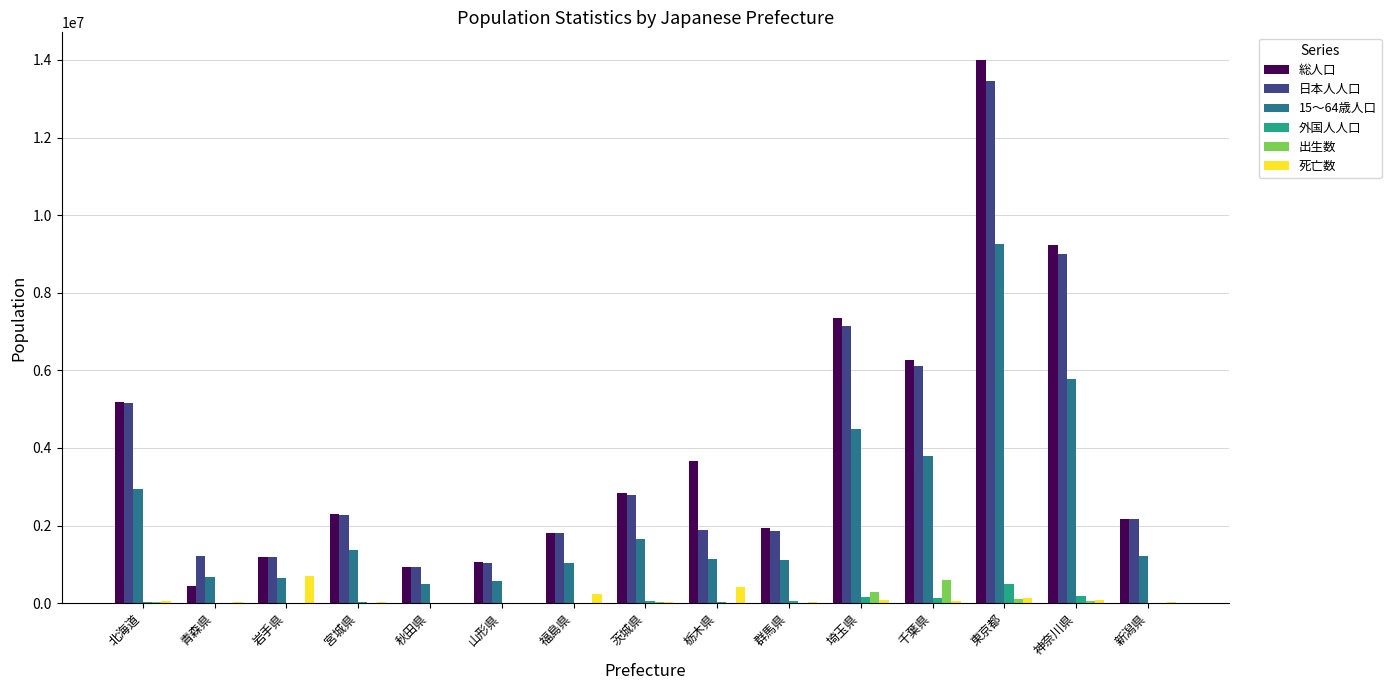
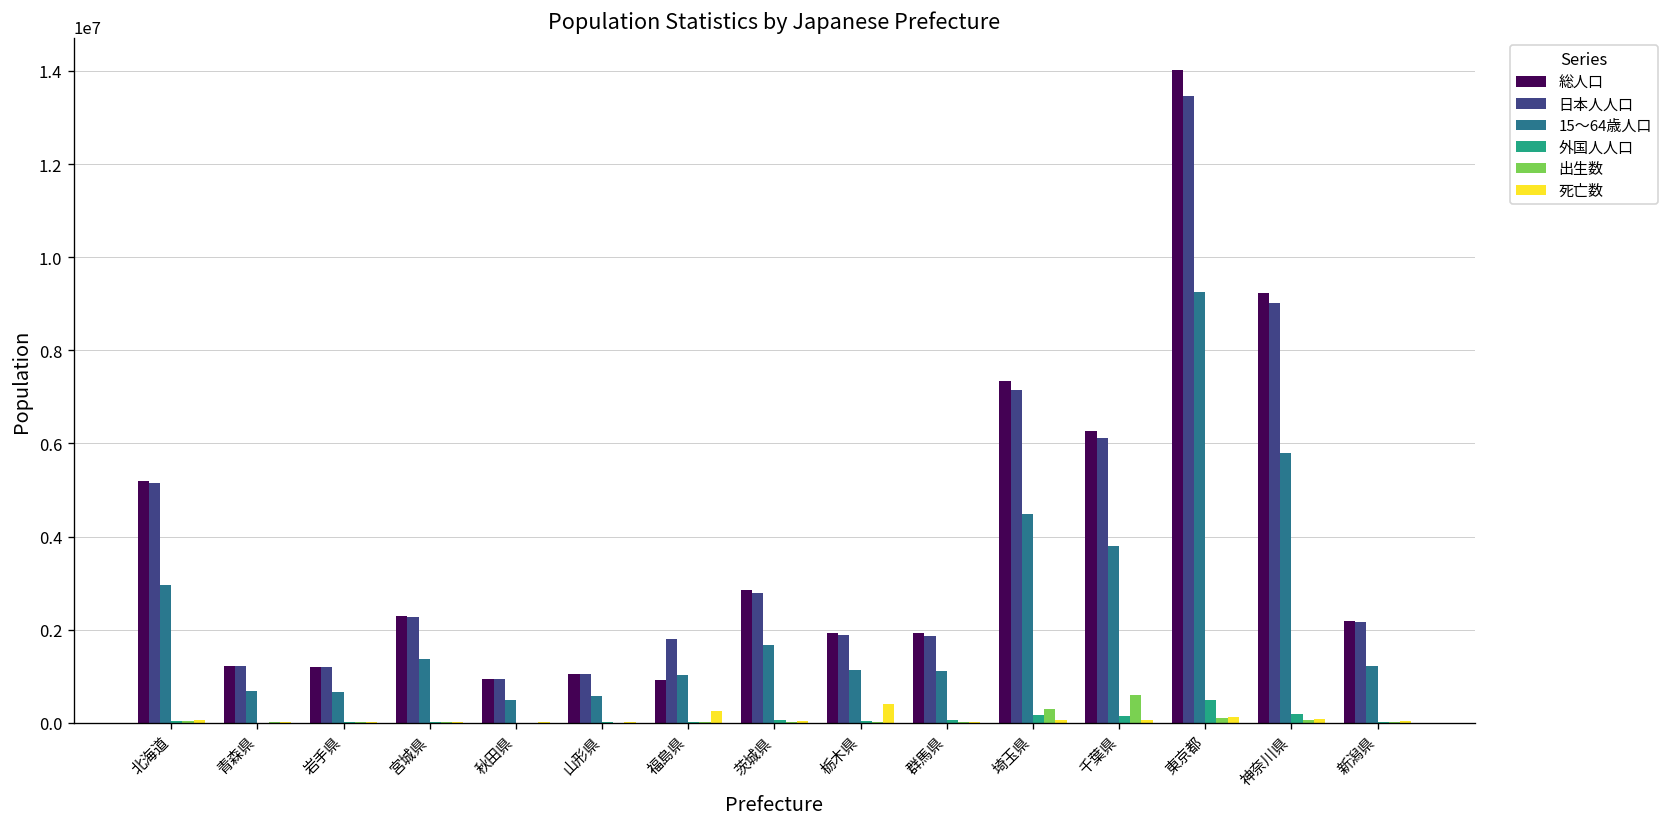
  {
    "総人口": {
      "北海道": 5200000,
-     "青森県": 400000,
+     "青森県": 1200000,
      "岩手県": 1200000,
      "宮城県": 2300000,
      "秋田県": 900000,
      "山形県": 1100000,
-     "福島県": 1800000,
+     "福島県": 900000,
      "茨城県": 2900000,
-     "栃木県": 3700000,
+     "栃木県": 1900000,
      "群馬県": 1900000,
      "埼玉県": 7300000,
      "千葉県": 6300000,
      "東京都": 14000000,
      "神奈川県": 9200000,
      "新潟県": 2200000
    },
    "出生数": {
      "埼玉県": 300000,
      "千葉県": 600000,
      "東京都": 100000
    },
    "死亡数": {
      "北海道": 100000,
-     "岩手県": 700000,
+     "岩手県": 0,
      "福島県": 200000,
      "栃木県": 400000,
      "埼玉県": 100000,
      "東京都": 100000,
      "神奈川県": 100000
    }
  }
